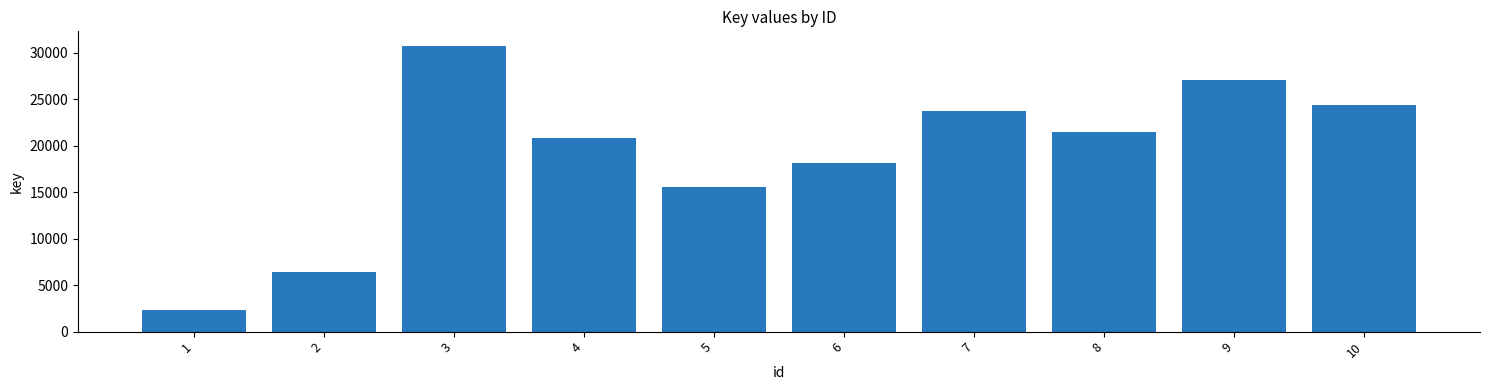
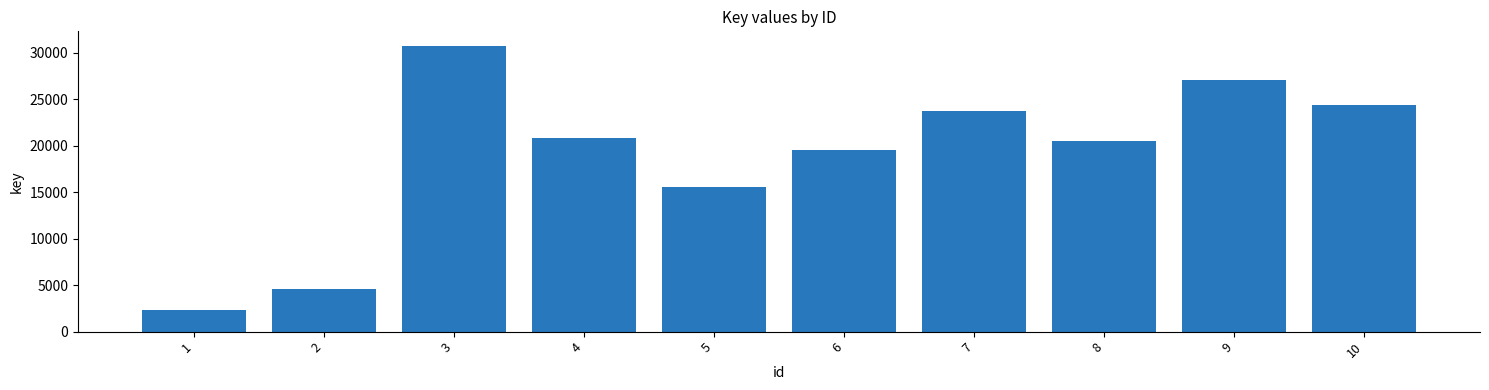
  {
    "1": 2000,
-   "2": 6000,
+   "2": 5000,
    "3": 31000,
    "4": 21000,
    "5": 16000,
-   "6": 18000,
+   "6": 20000,
    "7": 24000,
-   "8": 21000,
+   "8": 20000,
    "9": 27000,
    "10": 24000
  }
